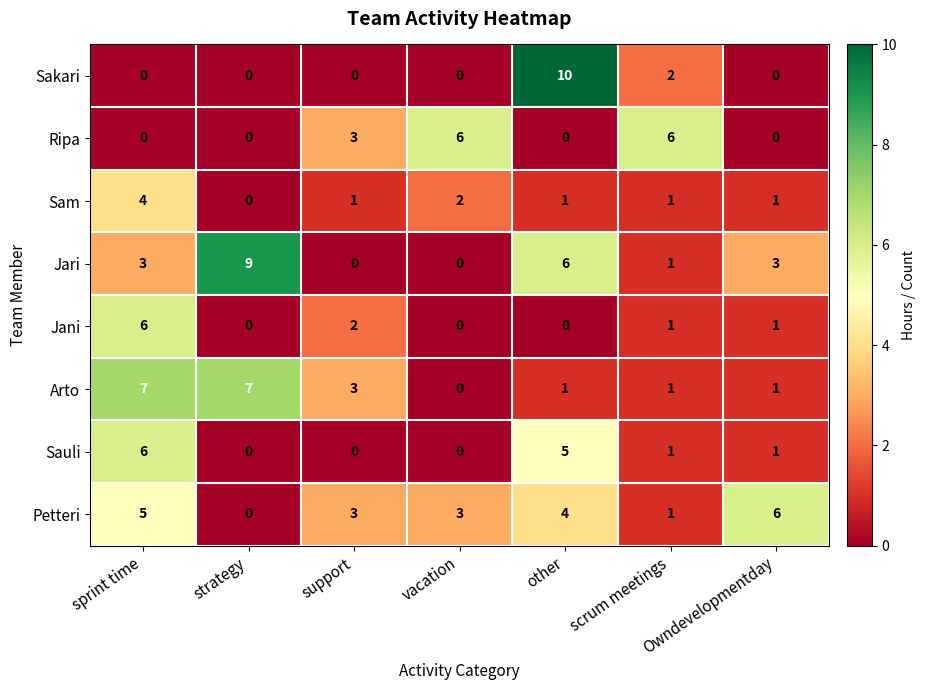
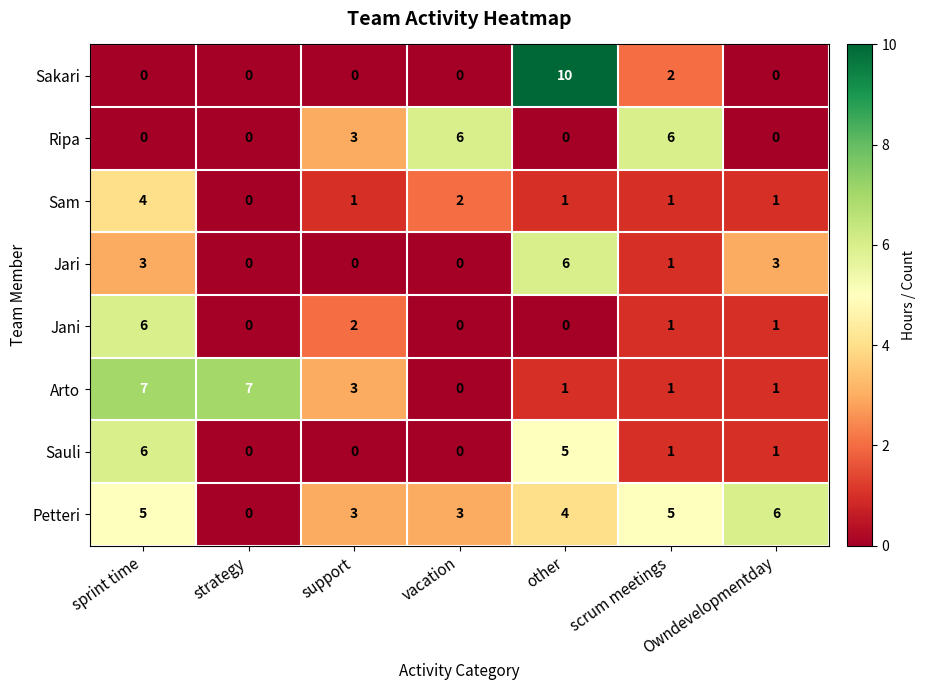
  {
    "Sakari": {
      "sprint time": 0,
      "strategy": 0,
      "support": 0,
      "vacation": 0,
      "other": 10,
      "scrum meetings": 2,
      "Owndevelopmentday": 0
    },
    "Ripa": {
      "sprint time": 0,
      "strategy": 0,
      "support": 3,
      "vacation": 6,
      "other": 0,
      "scrum meetings": 6,
      "Owndevelopmentday": 0
    },
    "Sam": {
      "sprint time": 4,
      "strategy": 0,
      "support": 1,
      "vacation": 2,
      "other": 1,
      "scrum meetings": 1,
      "Owndevelopmentday": 1
    },
    "Jari": {
      "sprint time": 3,
-     "strategy": 9,
+     "strategy": 0,
      "support": 0,
      "vacation": 0,
      "other": 6,
      "scrum meetings": 1,
      "Owndevelopmentday": 3
    },
    "Jani": {
      "sprint time": 6,
      "strategy": 0,
      "support": 2,
      "vacation": 0,
      "other": 0,
      "scrum meetings": 1,
      "Owndevelopmentday": 1
    },
    "Arto": {
      "sprint time": 7,
      "strategy": 7,
      "support": 3,
      "vacation": 0,
      "other": 1,
      "scrum meetings": 1,
      "Owndevelopmentday": 1
    },
    "Sauli": {
      "sprint time": 6,
      "strategy": 0,
      "support": 0,
      "vacation": 0,
      "other": 5,
      "scrum meetings": 1,
      "Owndevelopmentday": 1
    },
    "Petteri": {
      "sprint time": 5,
      "strategy": 0,
      "support": 3,
      "vacation": 3,
      "other": 4,
-     "scrum meetings": 1,
+     "scrum meetings": 5,
      "Owndevelopmentday": 6
    }
  }
